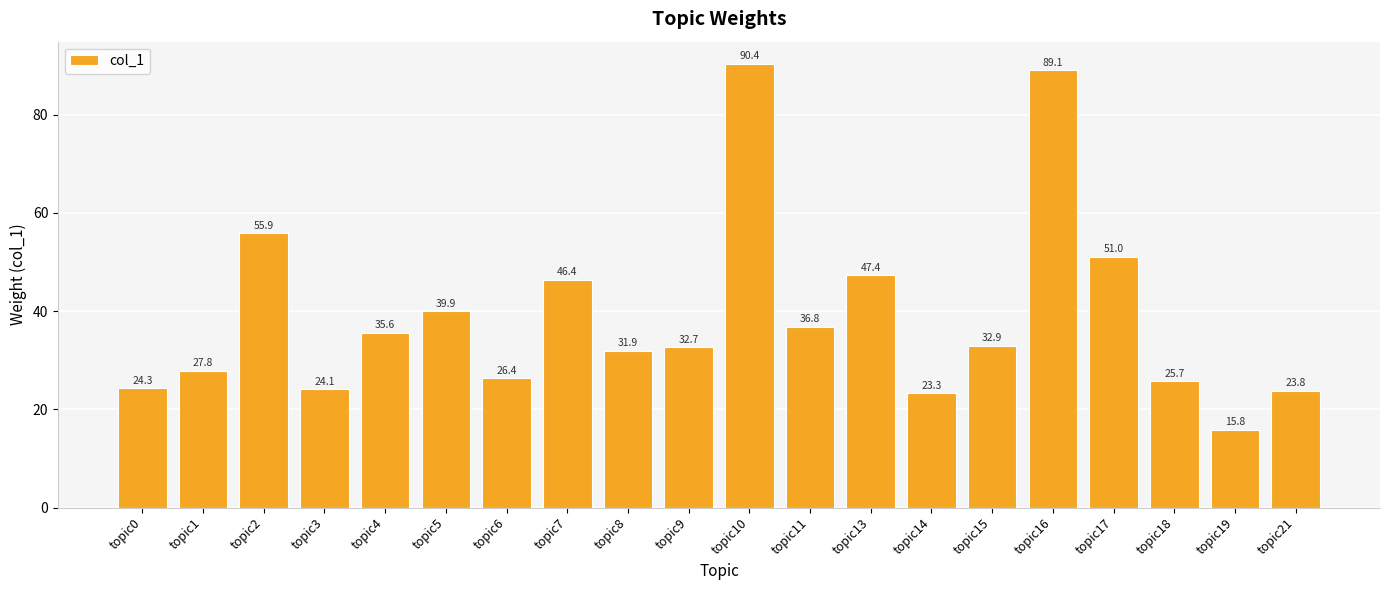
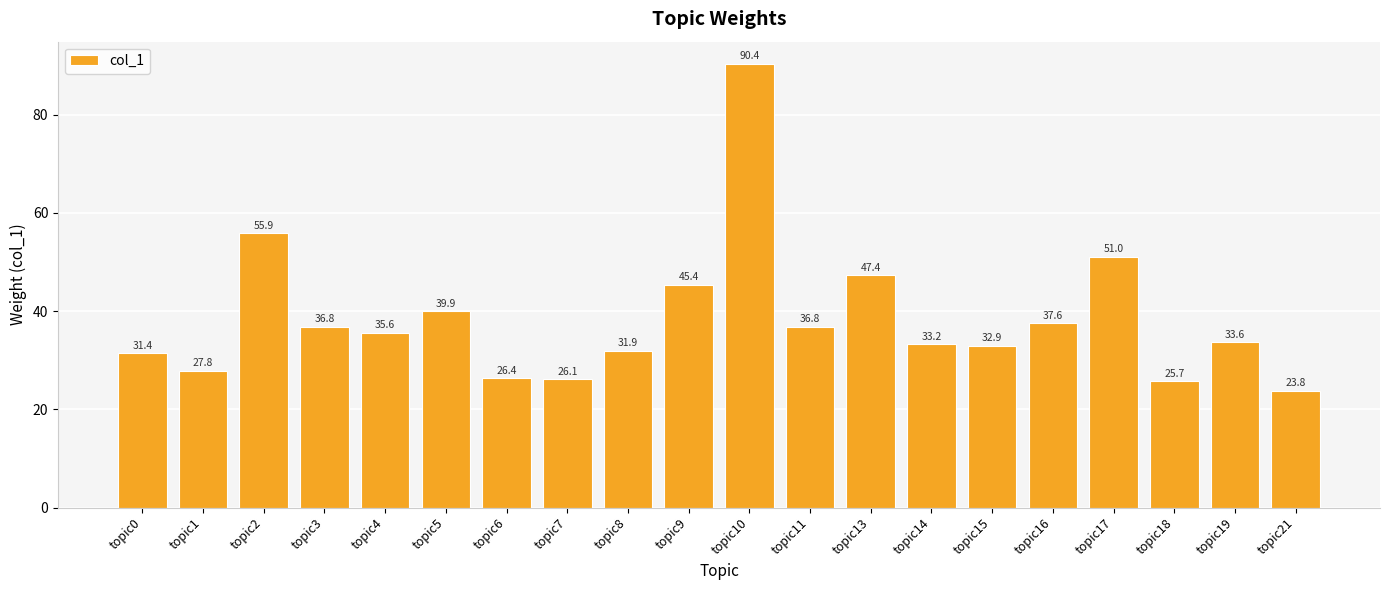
  {
-   "topic0": 24.3,
+   "topic0": 31.4,
    "topic1": 27.8,
    "topic2": 55.9,
-   "topic3": 24.1,
+   "topic3": 36.8,
    "topic4": 35.6,
    "topic5": 39.9,
    "topic6": 26.4,
-   "topic7": 46.4,
+   "topic7": 26.1,
    "topic8": 31.9,
-   "topic9": 32.7,
+   "topic9": 45.4,
    "topic10": 90.4,
    "topic11": 36.8,
    "topic13": 47.4,
-   "topic14": 23.3,
+   "topic14": 33.2,
    "topic15": 32.9,
-   "topic16": 89.1,
+   "topic16": 37.6,
    "topic17": 51.0,
    "topic18": 25.7,
-   "topic19": 15.8,
+   "topic19": 33.6,
    "topic21": 23.8
  }
